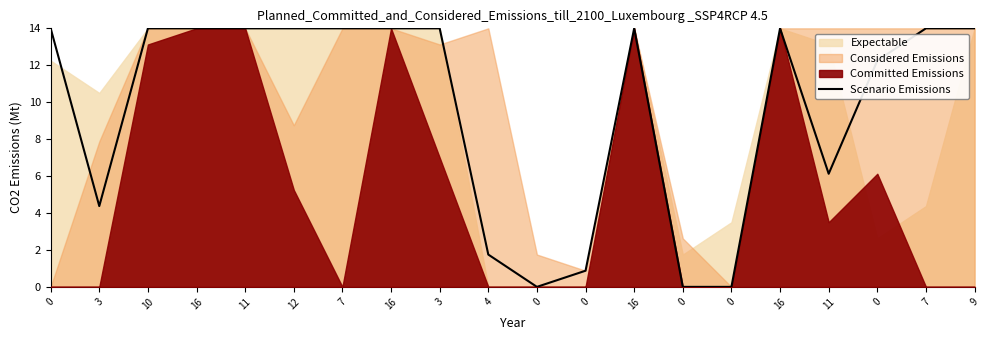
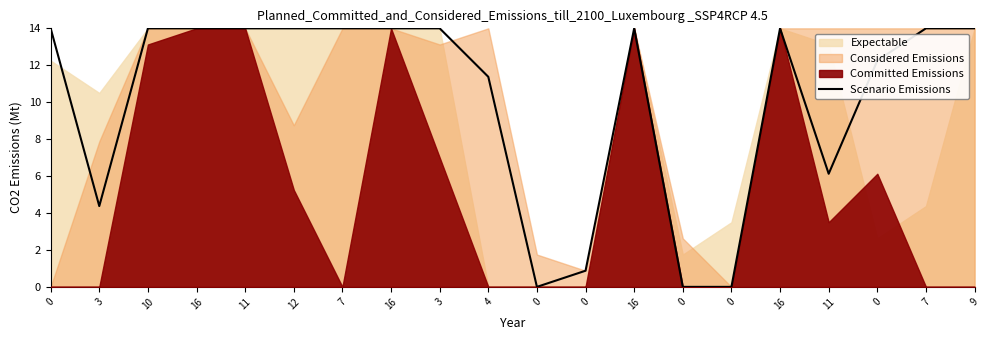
  {
    "Scenario Emissions": {
-     "4": 1.8
+     "4": 11.4
    },
    "Committed Emissions": {
      "10": 13.1,
      "12": 5.3,
      "9": 0.0
    }
  }
